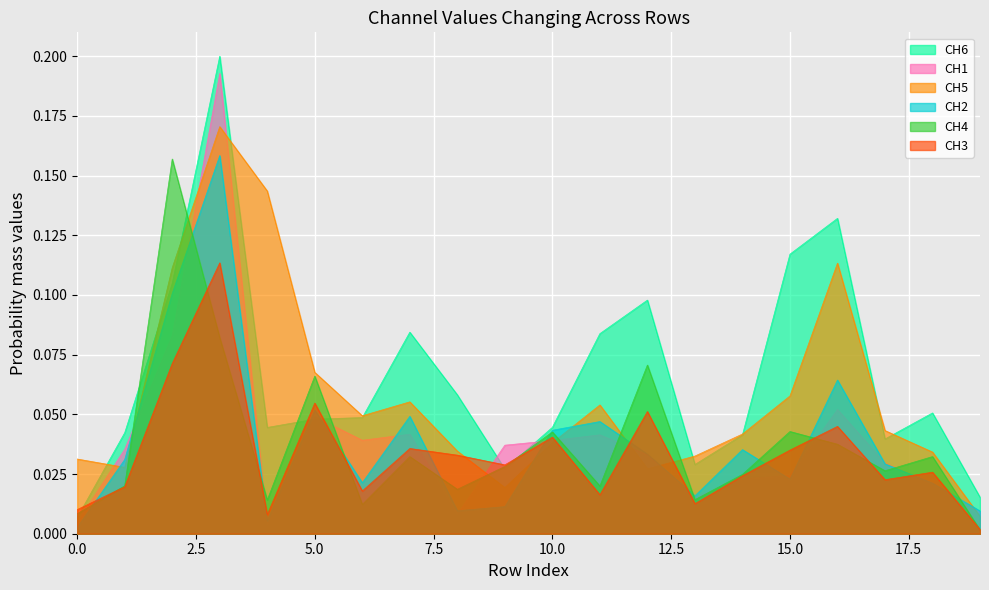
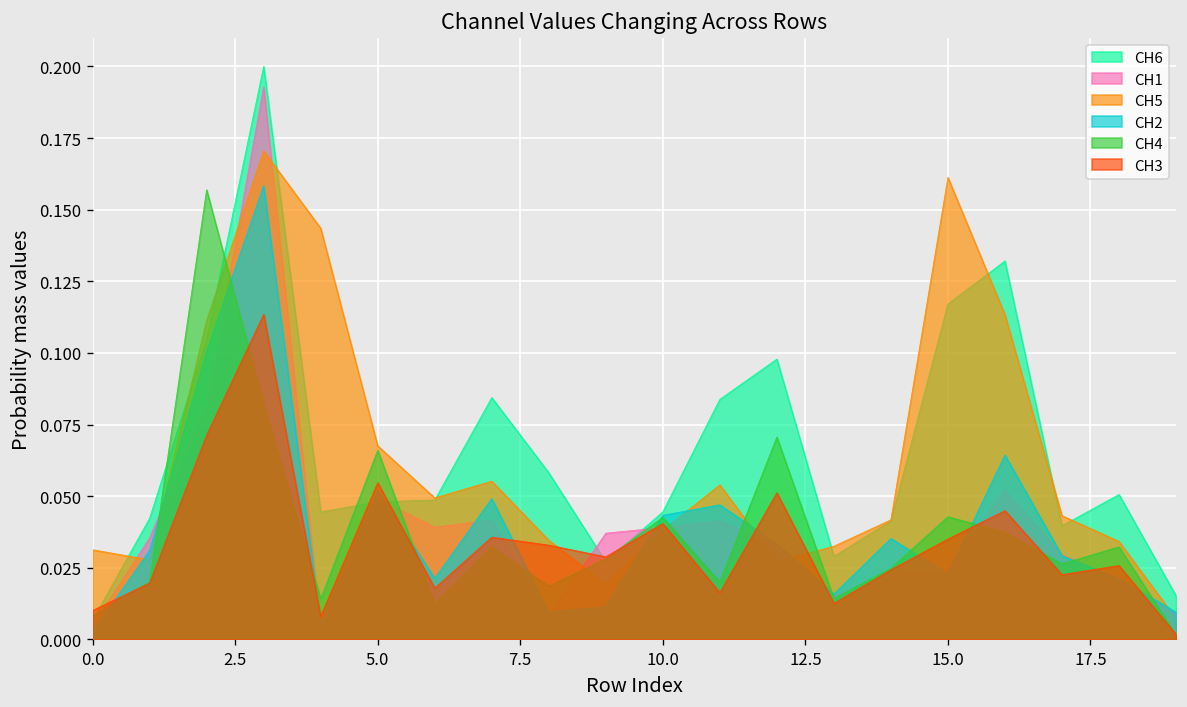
  {
    "CH6": {
      "0.0": 0.007,
      "10.0": 0.045,
      "15.0": 0.117
    },
    "CH1": {
      "0.0": 0.005,
      "15.0": 0.024
    },
    "CH5": {
      "0.0": 0.031,
      "5.0": 0.068,
-     "15.0": 0.058
+     "15.0": 0.161
    },
    "CH2": {
      "0.0": 0.003,
      "5.0": 0.052,
      "15.0": 0.023
    },
    "CH4": {
      "0.0": 0.008,
      "5.0": 0.066,
      "15.0": 0.043
    },
    "CH3": {
      "0.0": 0.010,
      "5.0": 0.055,
      "10.0": 0.040,
      "15.0": 0.035
    }
  }
